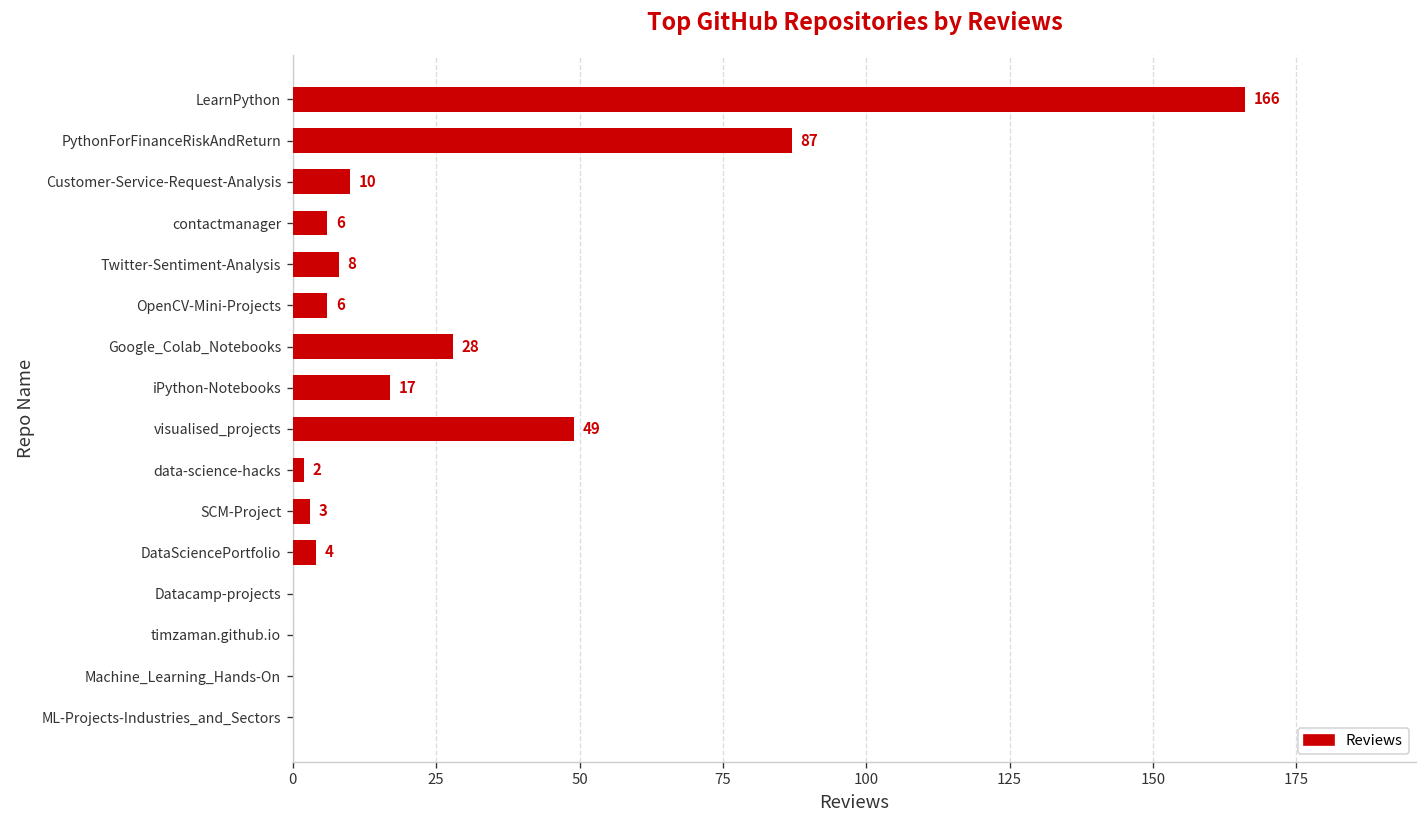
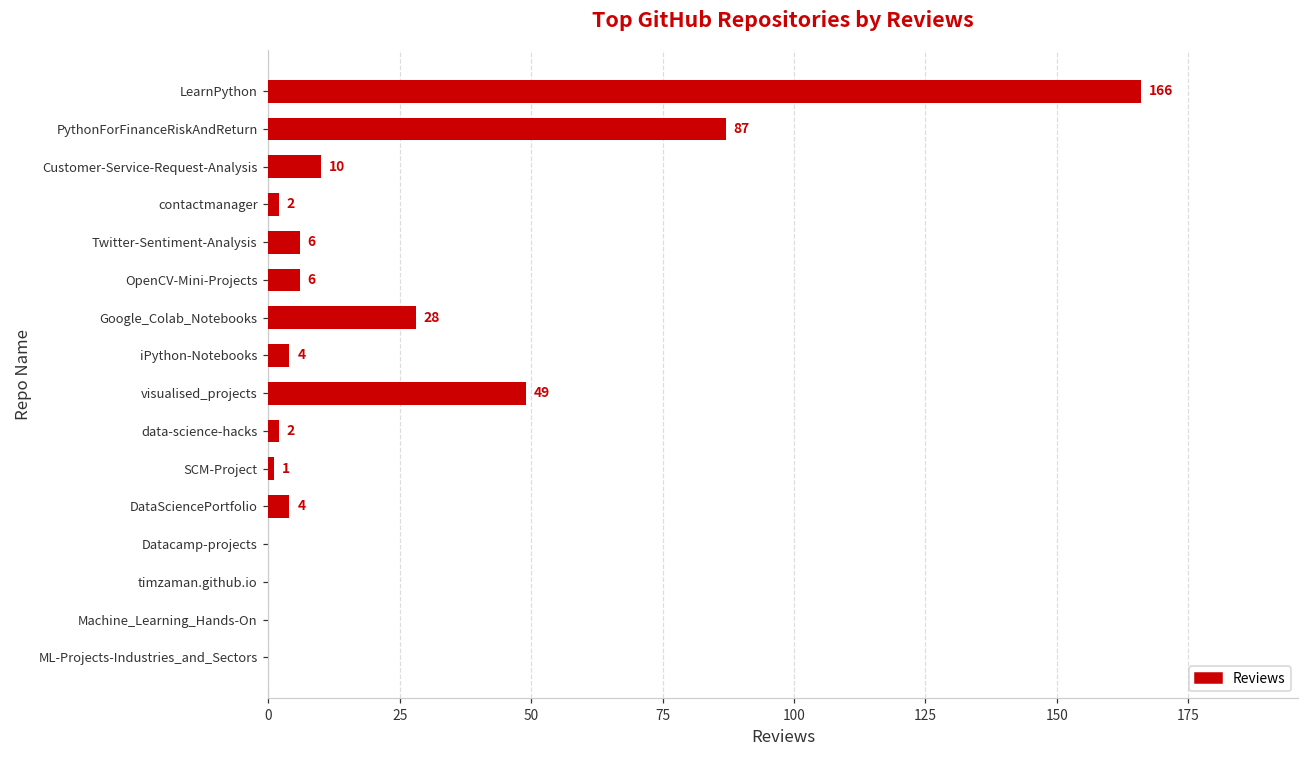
  {
    "LearnPython": 166,
    "PythonForFinanceRiskAndReturn": 87,
    "Customer-Service-Request-Analysis": 10,
-   "contactmanager": 6,
-   "Twitter-Sentiment-Analysis": 8,
+   "contactmanager": 2,
+   "Twitter-Sentiment-Analysis": 6,
    "OpenCV-Mini-Projects": 6,
    "Google_Colab_Notebooks": 28,
-   "iPython-Notebooks": 17,
+   "iPython-Notebooks": 4,
    "visualised_projects": 49,
    "data-science-hacks": 2,
-   "SCM-Project": 3,
+   "SCM-Project": 1,
    "DataSciencePortfolio": 4
  }
